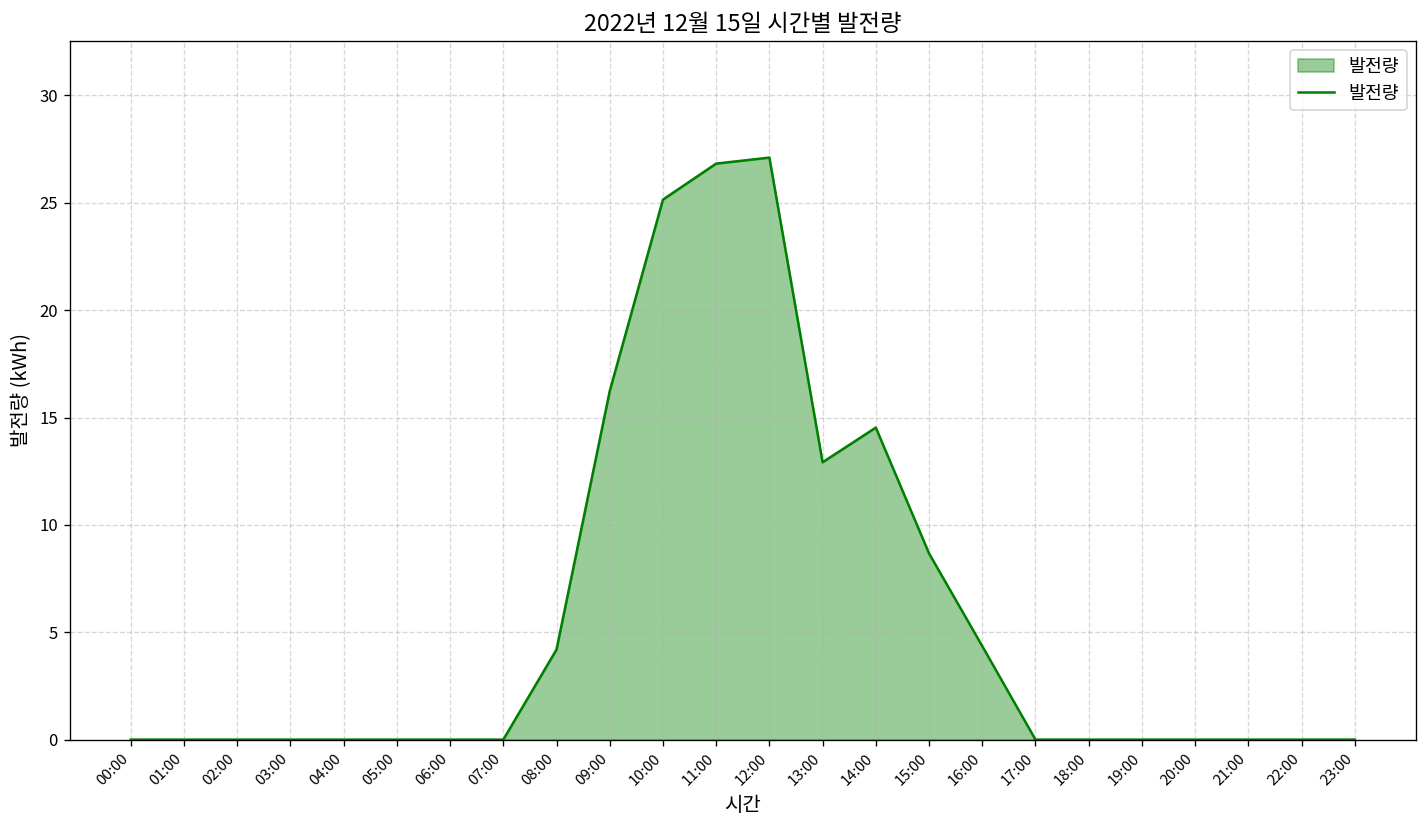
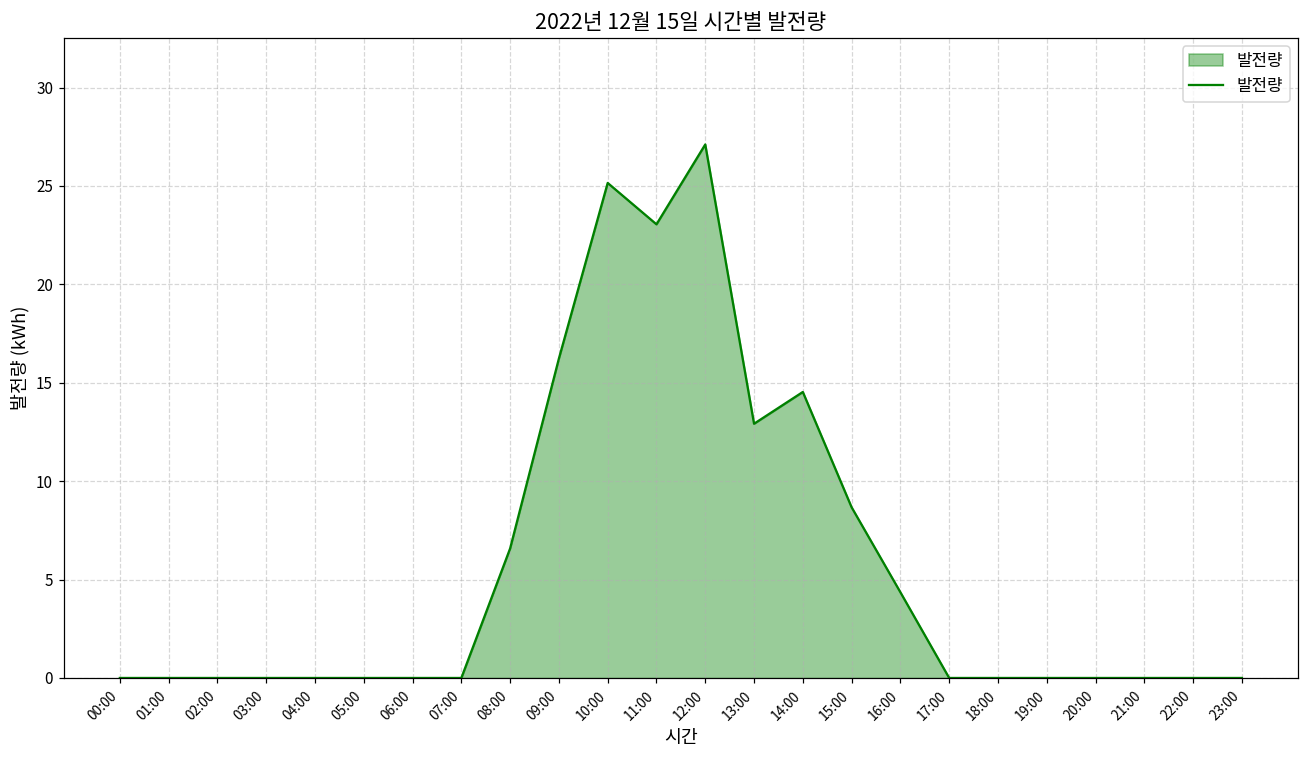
  {
    "00:00": 0.0,
    "01:00": 0.0,
    "02:00": 0.0,
    "03:00": 0.0,
    "04:00": 0.0,
    "05:00": 0.0,
    "06:00": 0.0,
    "07:00": 0.0,
-   "08:00": 4.2,
+   "08:00": 6.6,
    "09:00": 16.2,
    "10:00": 25.2,
-   "11:00": 26.8,
+   "11:00": 23.0,
    "12:00": 27.1,
    "13:00": 12.9,
    "14:00": 14.5,
    "15:00": 8.7,
    "16:00": 4.4,
    "17:00": 0.0,
    "18:00": 0.0,
    "19:00": 0.0,
    "20:00": 0.0,
    "21:00": 0.0,
    "22:00": 0.0,
    "23:00": 0.0
  }
